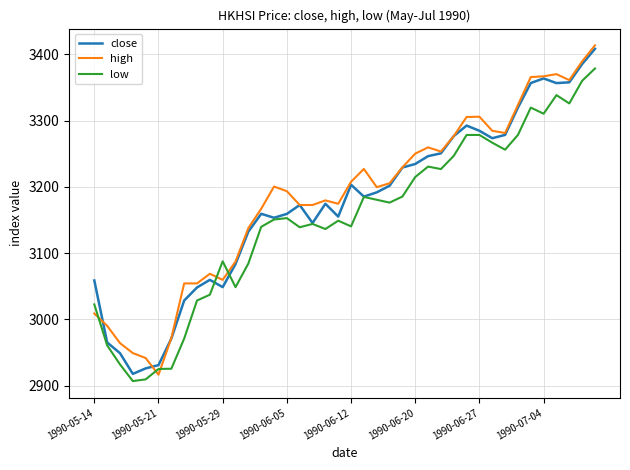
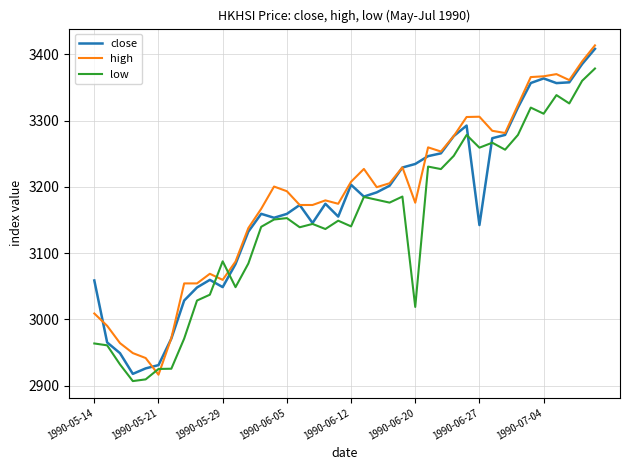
  {
    "close": {
      "1990-05-14": 3060,
      "1990-05-21": 2930,
      "1990-05-29": 3050,
      "1990-06-05": 3160,
      "1990-06-12": 3200,
      "1990-06-20": 3230,
-     "1990-06-27": 3280
+     "1990-06-27": 3140
    },
    "high": {
      "1990-05-14": 3010,
      "1990-05-21": 2920,
      "1990-05-29": 3060,
      "1990-06-05": 3190,
      "1990-06-12": 3210,
-     "1990-06-20": 3250,
+     "1990-06-20": 3180,
      "1990-06-27": 3310
    },
    "low": {
-     "1990-05-14": 3020,
+     "1990-05-14": 2960,
      "1990-05-21": 2930,
      "1990-05-29": 3090,
      "1990-06-05": 3150,
      "1990-06-12": 3140,
-     "1990-06-20": 3210,
-     "1990-06-27": 3280,
+     "1990-06-20": 3020,
+     "1990-06-27": 3260,
      "1990-07-04": 3310
    }
  }
